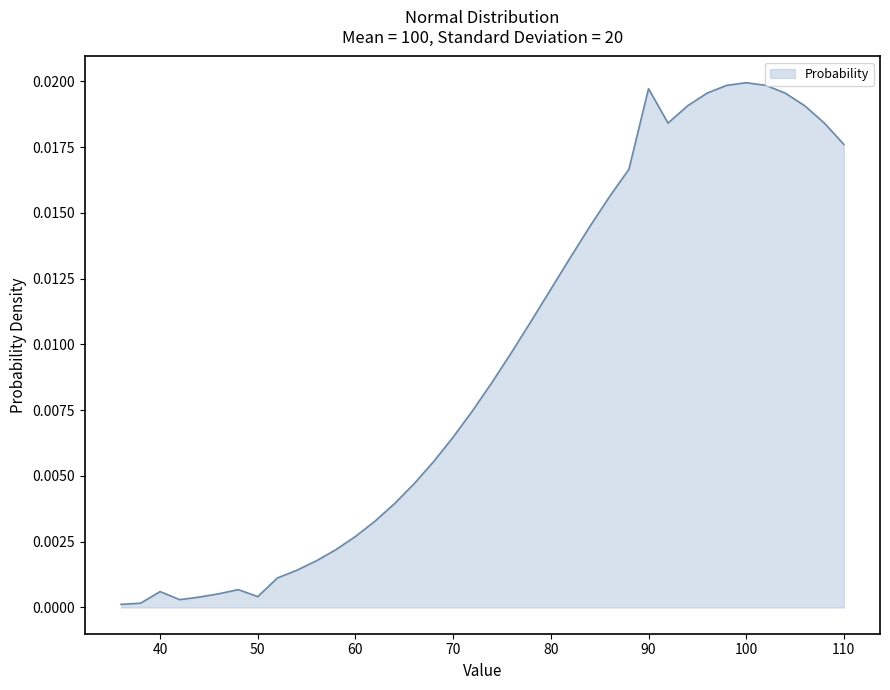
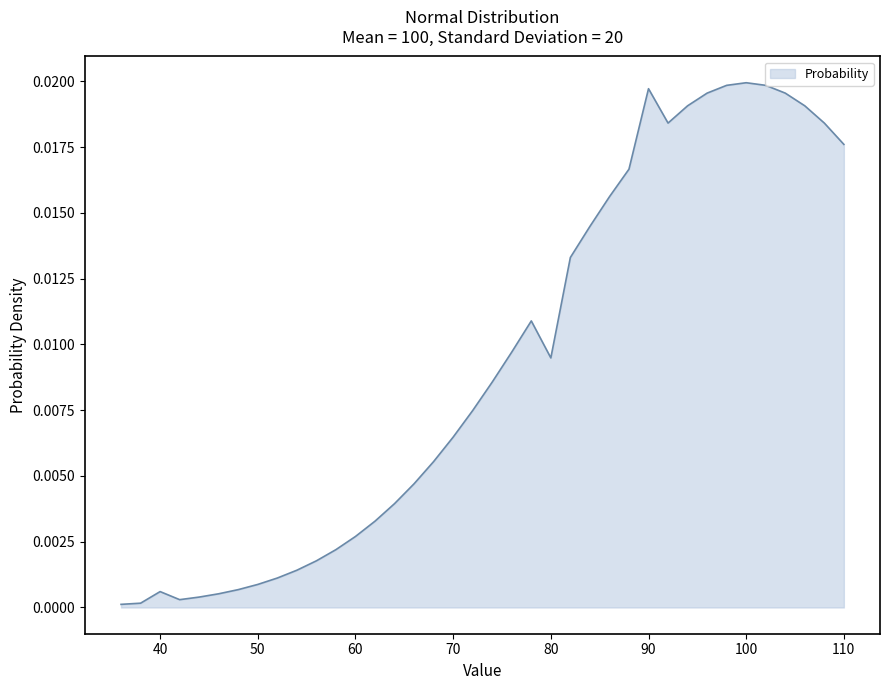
  {
    "40": 0.0006,
-   "50": 0.0004,
+   "50": 0.0009,
    "60": 0.0027,
    "70": 0.0065,
-   "80": 0.0121,
+   "80": 0.0095,
    "90": 0.0197,
    "100": 0.0199,
    "110": 0.0176
  }
